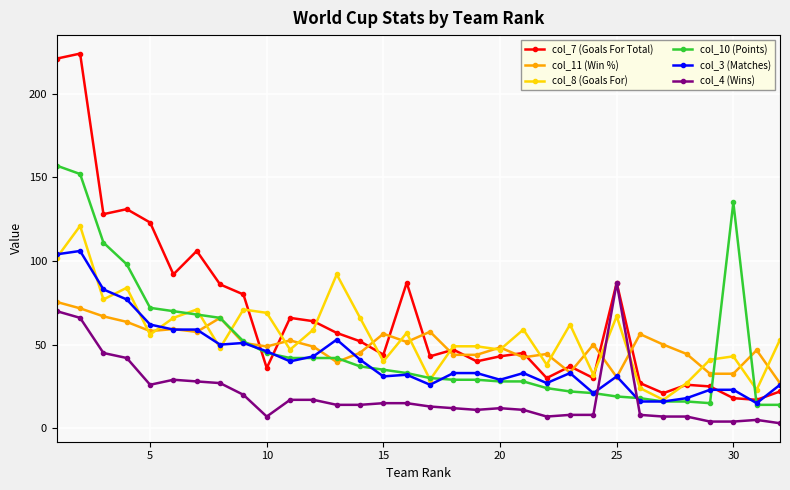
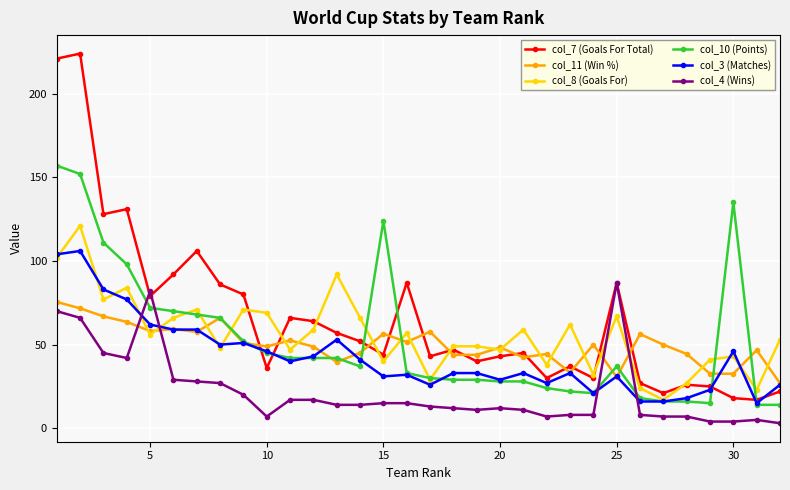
  {
    "col_7 (Goals For Total)": {
-     "5": 123,
+     "5": 79,
      "10": 36,
      "15": 44,
      "20": 43,
      "30": 18
    },
    "col_10 (Points)": {
      "5": 72,
-     "15": 35,
-     "25": 19,
+     "15": 124,
+     "25": 37,
      "30": 135
    },
    "col_3 (Matches)": {
      "5": 62,
      "15": 31,
-     "30": 23
+     "30": 46
    },
    "col_4 (Wins)": {
-     "5": 26,
+     "5": 82,
      "10": 7,
      "15": 15,
      "20": 12,
      "30": 4
    }
  }
